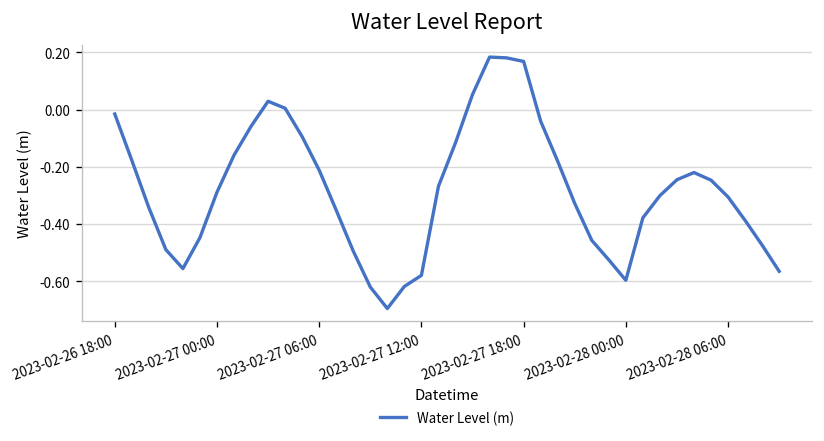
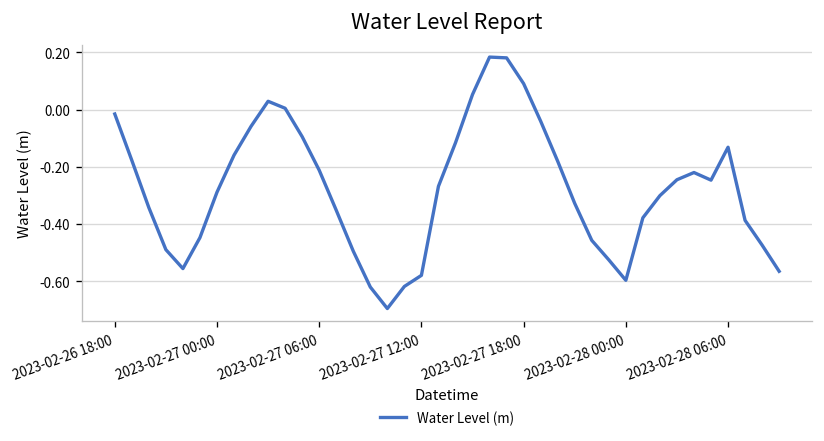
  {
    "2023-02-26 18:00": -0.02,
    "2023-02-27 00:00": -0.29,
    "2023-02-27 06:00": -0.21,
    "2023-02-27 12:00": -0.58,
-   "2023-02-27 18:00": 0.17,
+   "2023-02-27 18:00": 0.09,
    "2023-02-28 00:00": -0.60,
-   "2023-02-28 06:00": -0.31
+   "2023-02-28 06:00": -0.13
  }
